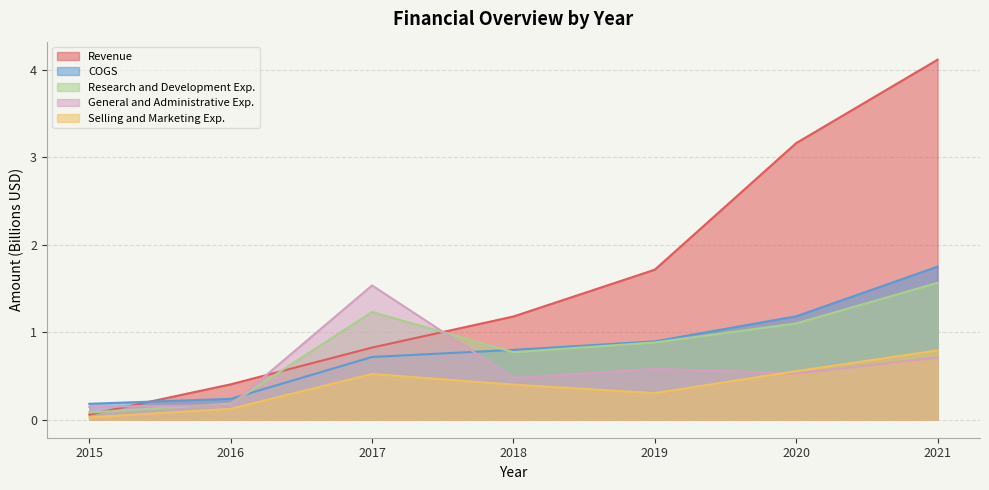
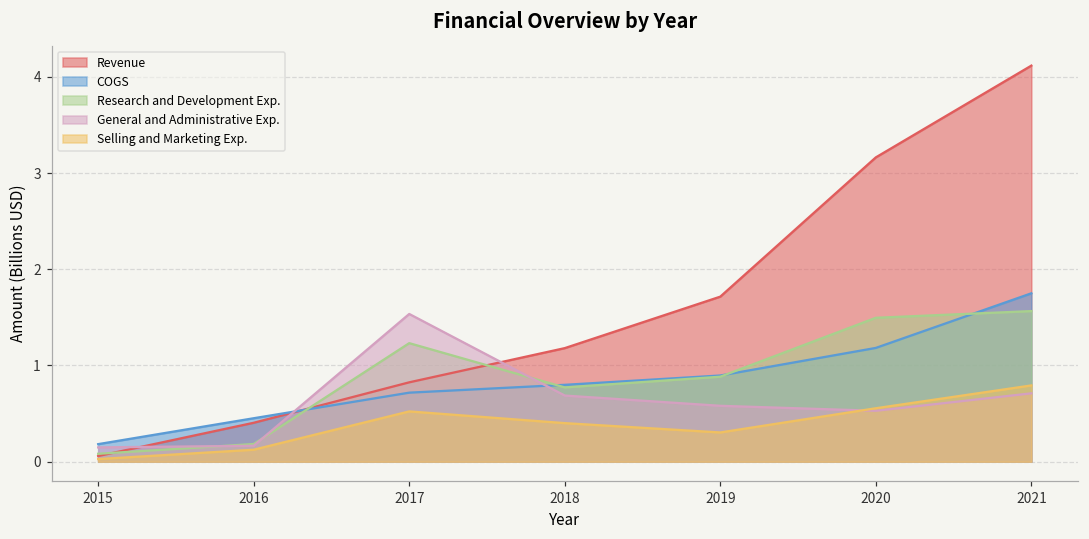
  {
    "Revenue": {
      "2016": 0.4,
      "2017": 0.8,
      "2018": 1.2,
      "2019": 1.7,
      "2020": 3.2,
      "2021": 4.1
    },
    "COGS": {
      "2015": 0.2,
-     "2016": 0.2,
+     "2016": 0.5,
      "2017": 0.7,
      "2020": 1.2,
      "2021": 1.8
    },
    "Research and Development Exp.": {
      "2017": 1.2,
-     "2020": 1.1,
+     "2020": 1.5,
      "2021": 1.6
    },
    "General and Administrative Exp.": {
      "2015": 0.1,
      "2017": 1.5,
-     "2018": 0.5,
+     "2018": 0.7,
      "2019": 0.6,
      "2021": 0.7
    },
    "Selling and Marketing Exp.": {
      "2015": 0.0,
      "2016": 0.1,
      "2017": 0.5,
      "2018": 0.4,
      "2019": 0.3,
      "2021": 0.8
    }
  }
